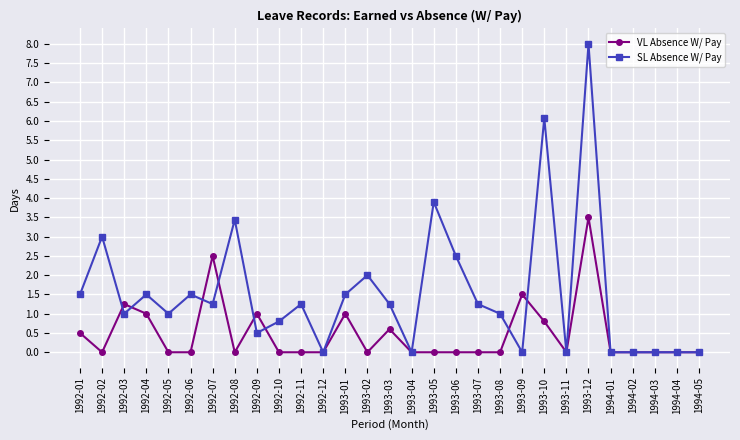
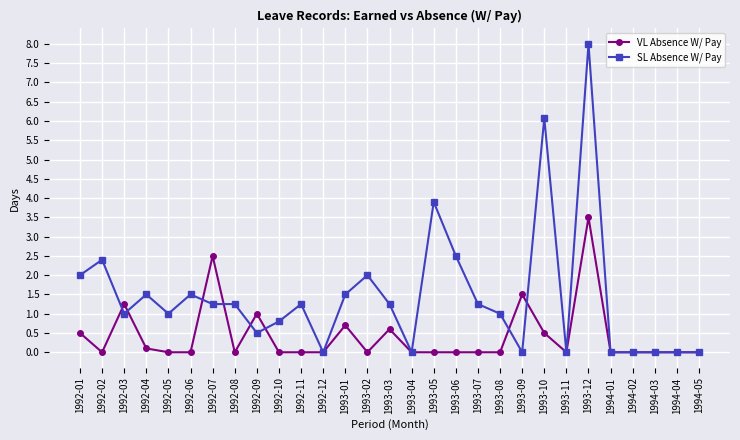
  {
    "VL Absence W/ Pay": {
      "1992-01": 0.5,
      "1992-02": 0.0,
      "1992-03": 1.3,
-     "1992-04": 1.0,
+     "1992-04": 0.1,
      "1992-05": 0.0,
      "1992-06": 0.0,
      "1992-07": 2.5,
      "1992-08": 0.0,
      "1992-09": 1.0,
      "1992-10": 0.0,
      "1992-11": 0.0,
-     "1993-01": 1.0,
+     "1993-01": 0.7,
      "1993-02": 0.0,
      "1993-03": 0.6,
      "1993-05": 0.0,
      "1993-06": 0.0,
      "1993-07": 0.0,
      "1993-08": 0.0,
      "1993-09": 1.5,
-     "1993-10": 0.8,
+     "1993-10": 0.5,
      "1993-12": 3.5
    },
    "SL Absence W/ Pay": {
-     "1992-01": 1.5,
-     "1992-02": 3.0,
+     "1992-01": 2.0,
+     "1992-02": 2.4,
      "1992-03": 1.0,
      "1992-04": 1.5,
      "1992-05": 1.0,
      "1992-06": 1.5,
      "1992-07": 1.3,
-     "1992-08": 3.4,
+     "1992-08": 1.3,
      "1992-09": 0.5,
      "1992-10": 0.8,
      "1992-11": 1.3,
      "1993-01": 1.5,
      "1993-02": 2.0,
      "1993-03": 1.3,
      "1993-05": 3.9,
      "1993-06": 2.5,
      "1993-07": 1.3,
      "1993-08": 1.0,
      "1993-09": 0.0,
      "1993-10": 6.1,
      "1993-12": 8.0
    }
  }
